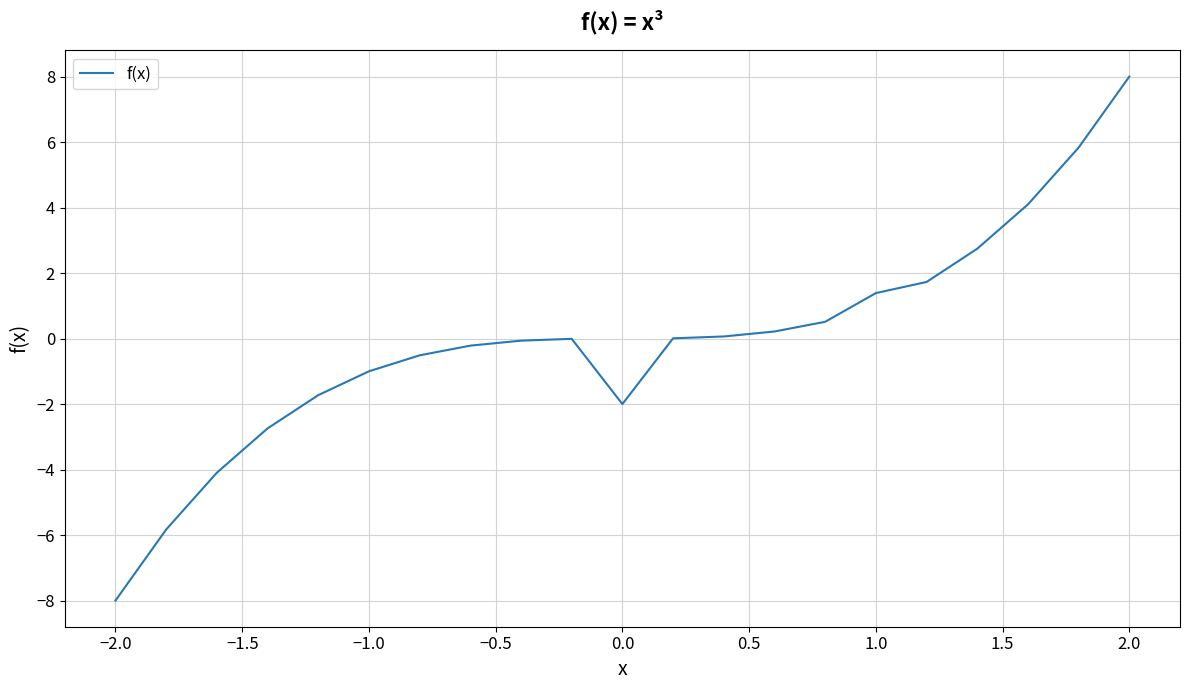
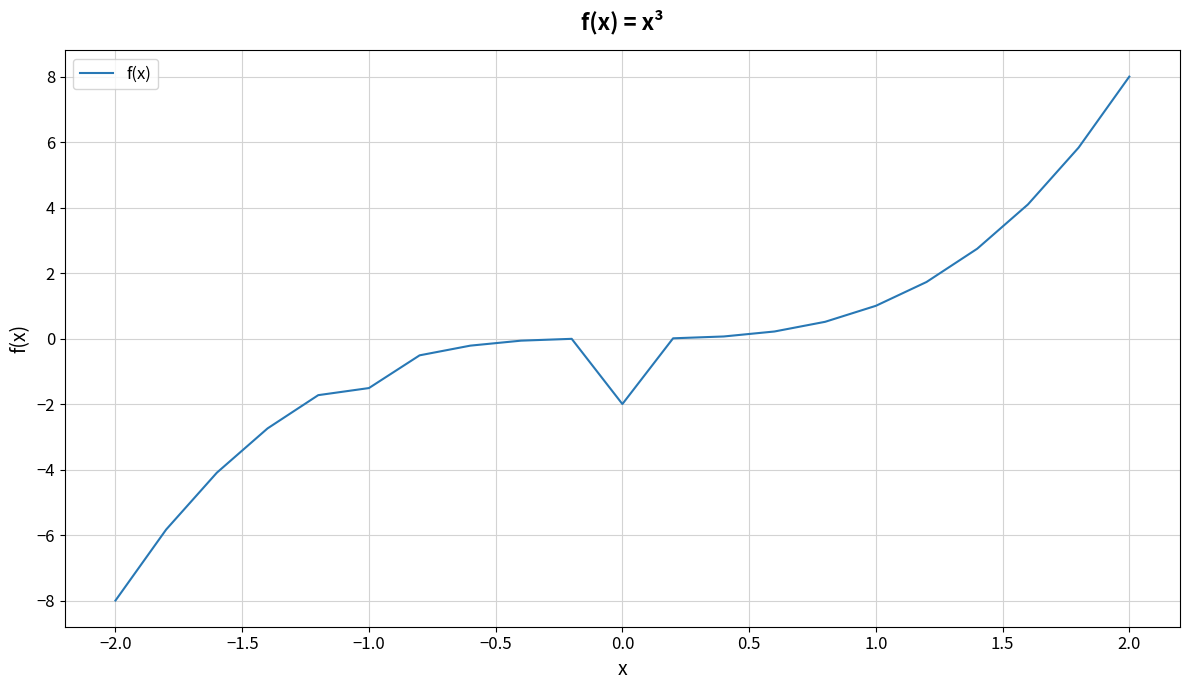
  {
    "−2.0": -8.0,
-   "−1.0": -1.0,
+   "−1.0": -1.5,
    "0.0": -2.0,
-   "1.0": 1.4,
+   "1.0": 1.0,
    "2.0": 8.0
  }
